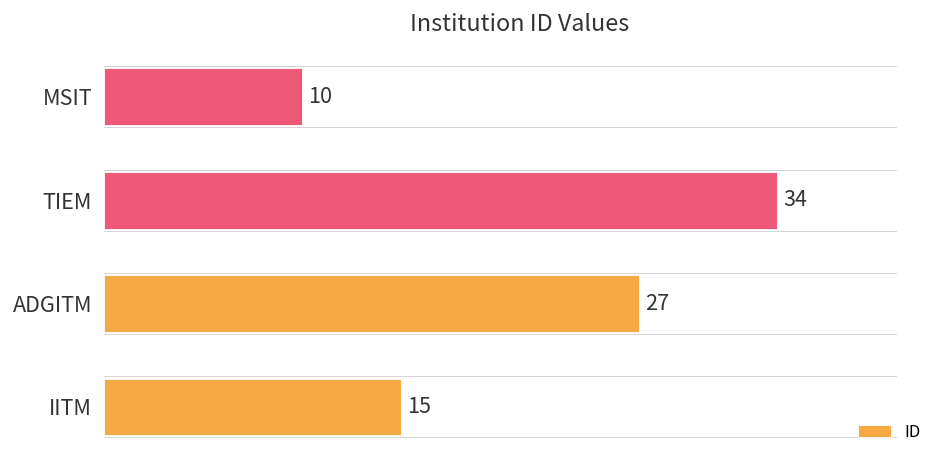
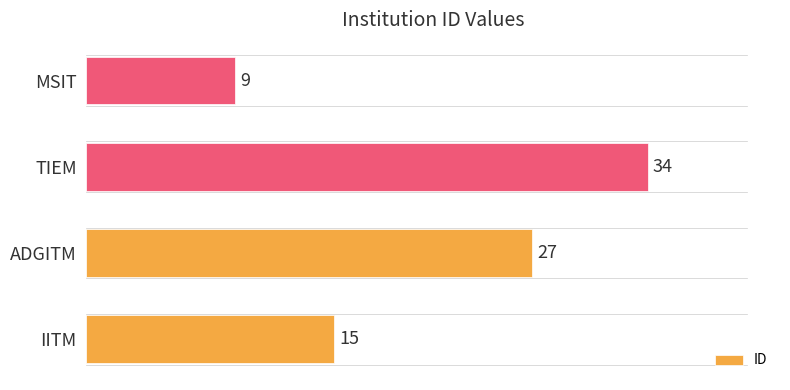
  {
    "ID": {
-     "MSIT": 10,
+     "MSIT": 9,
      "TIEM": 34,
      "ADGITM": 27,
      "IITM": 15
    }
  }
